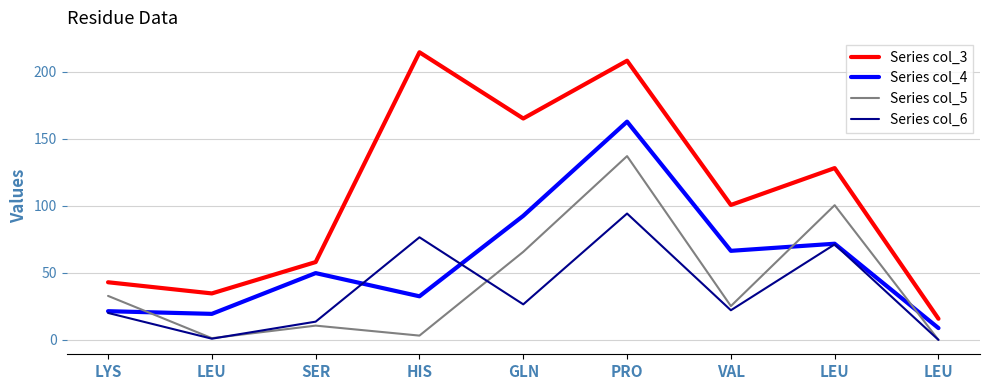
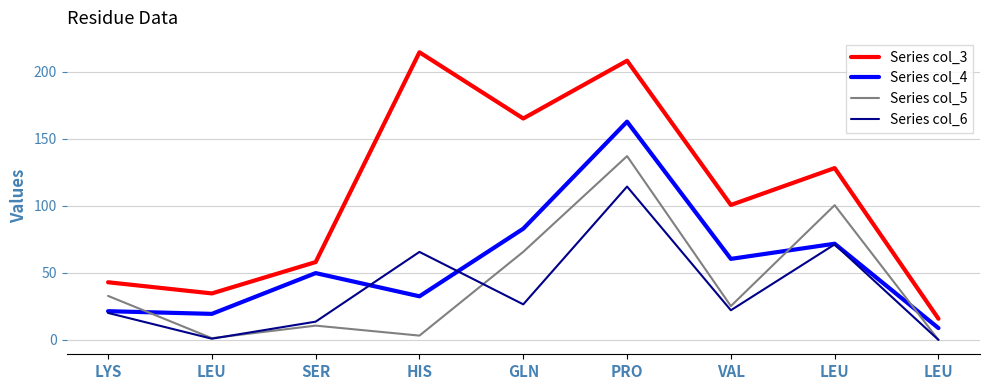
  {
    "Series col_3": {
      "LYS": 43,
      "SER": 58,
      "HIS": 214,
      "GLN": 165,
      "PRO": 208,
      "VAL": 101
    },
    "Series col_4": {
      "SER": 50,
      "HIS": 33,
-     "GLN": 93,
+     "GLN": 83,
      "PRO": 163,
-     "VAL": 66
+     "VAL": 60
    },
    "Series col_5": {
      "LYS": 33,
      "SER": 11,
      "HIS": 3,
      "GLN": 66,
      "PRO": 137,
      "VAL": 25
    },
    "Series col_6": {
      "SER": 14,
-     "HIS": 77,
+     "HIS": 66,
      "GLN": 27,
-     "PRO": 94,
+     "PRO": 114,
      "VAL": 22
    }
  }
